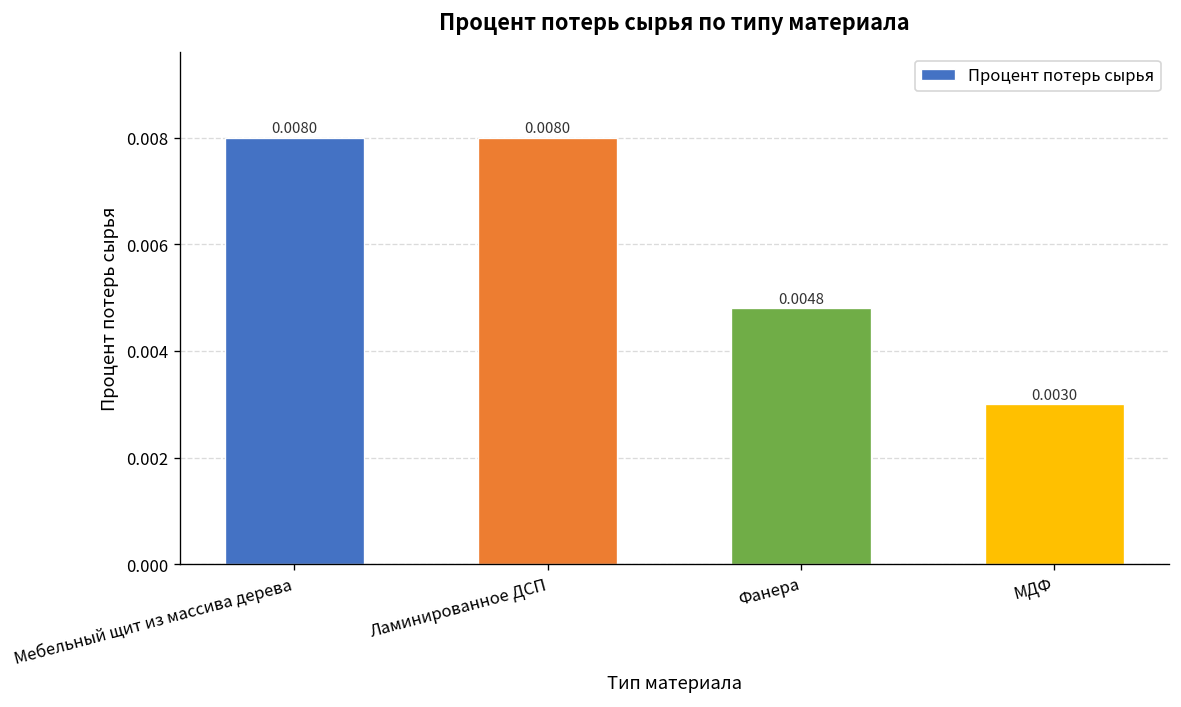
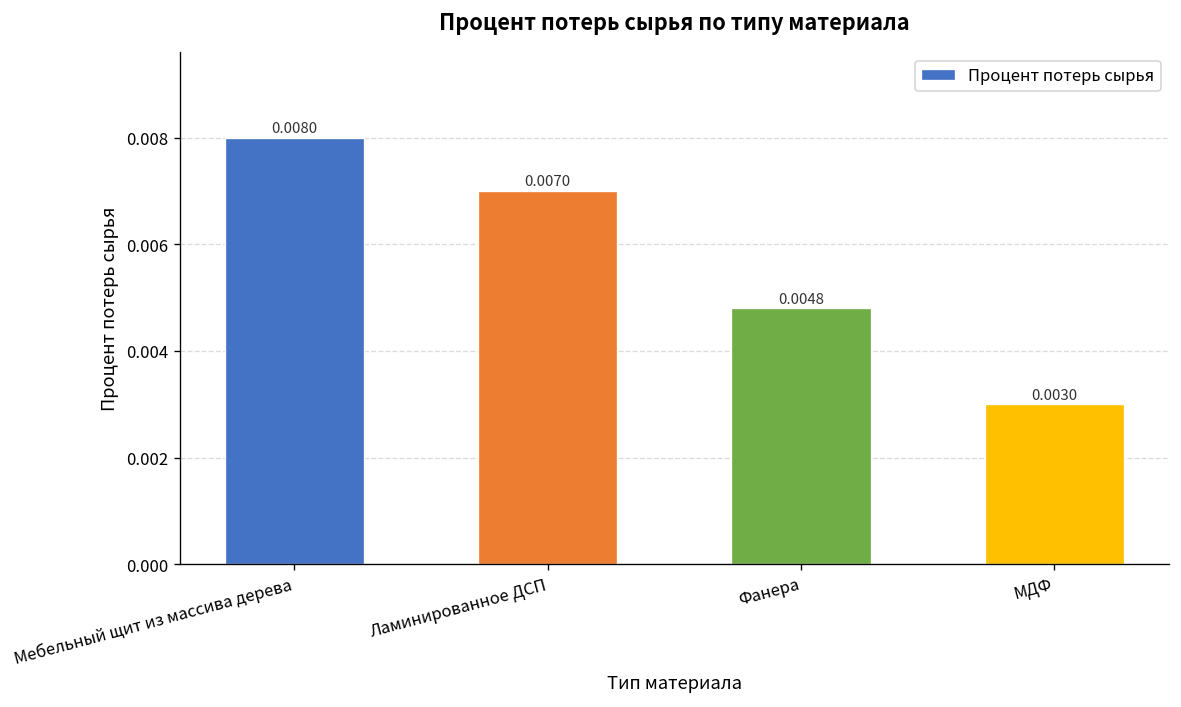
  {
    "Мебельный щит из массива дерева": 0.0080,
-   "Ламинированное ДСП": 0.0080,
+   "Ламинированное ДСП": 0.0070,
    "Фанера": 0.0048,
    "МДФ": 0.0030
  }
